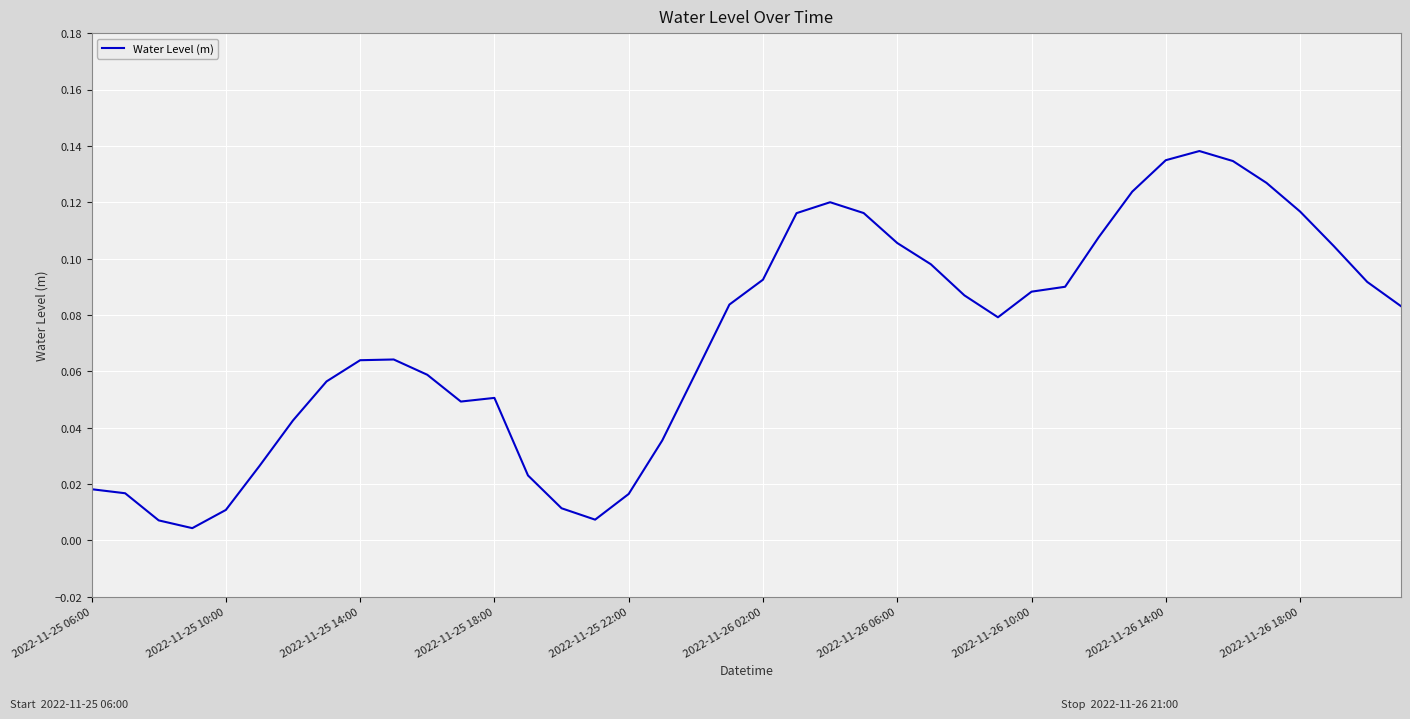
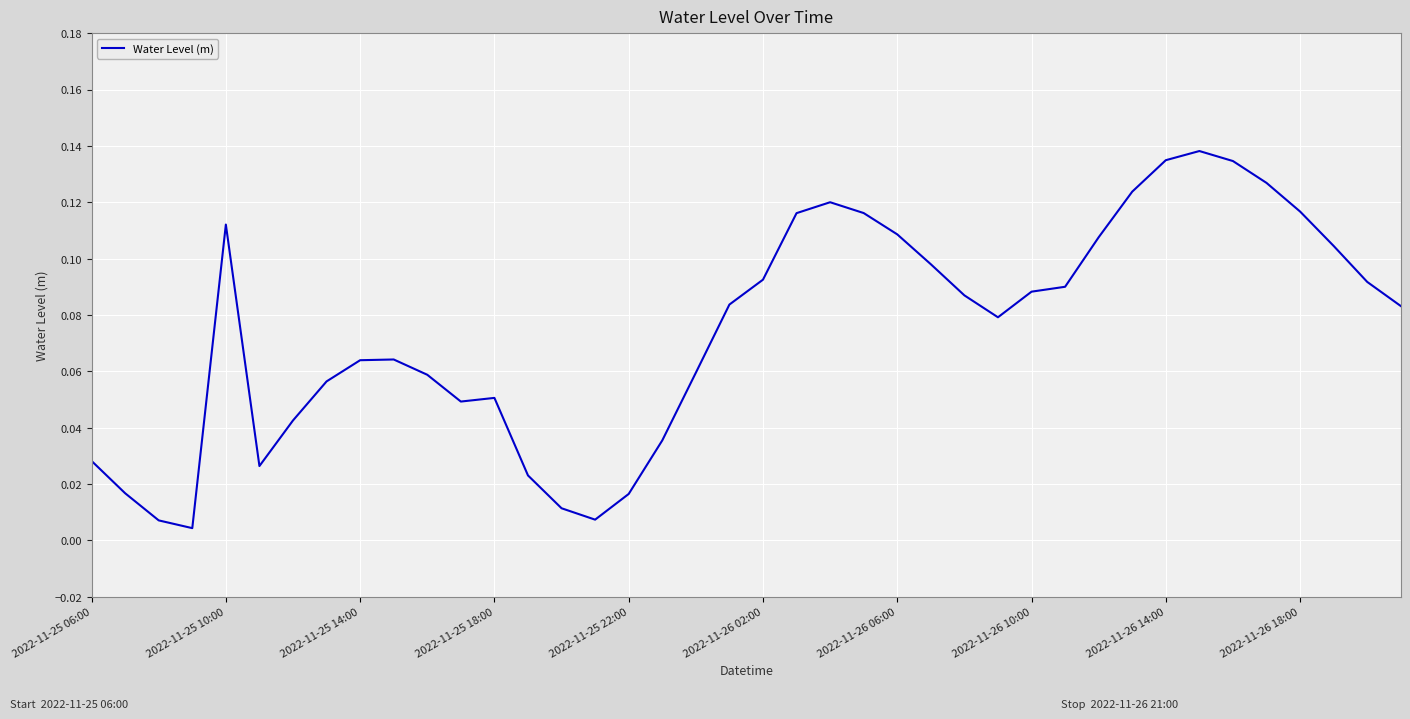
  {
-   "2022-11-25 06:00": 0.018,
-   "2022-11-25 10:00": 0.011,
+   "2022-11-25 06:00": 0.028,
+   "2022-11-25 10:00": 0.112,
    "2022-11-25 14:00": 0.064,
    "2022-11-25 18:00": 0.051,
    "2022-11-25 22:00": 0.017,
    "2022-11-26 02:00": 0.093,
-   "2022-11-26 06:00": 0.106,
+   "2022-11-26 06:00": 0.109,
    "2022-11-26 10:00": 0.088,
    "2022-11-26 14:00": 0.135,
    "2022-11-26 18:00": 0.117
  }
